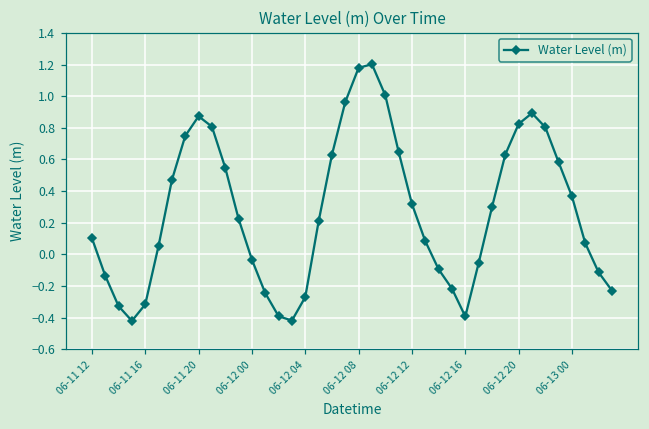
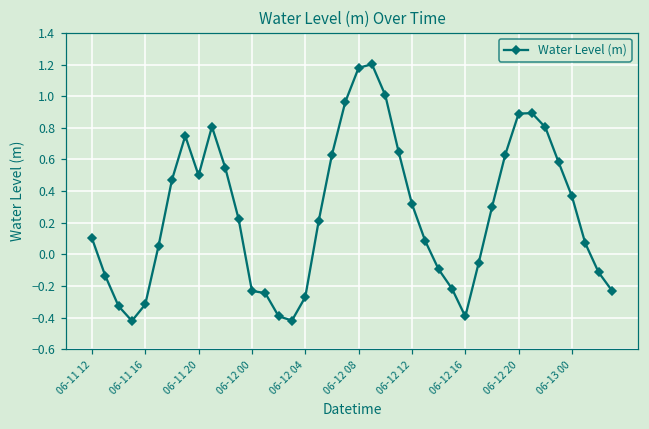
  {
    "06-11 12": 0.10,
    "06-11 16": -0.32,
-   "06-11 20": 0.87,
-   "06-12 00": -0.03,
+   "06-11 20": 0.50,
+   "06-12 00": -0.23,
    "06-12 04": -0.27,
    "06-12 08": 1.18,
    "06-12 12": 0.32,
    "06-12 16": -0.39,
-   "06-12 20": 0.82,
+   "06-12 20": 0.89,
    "06-13 00": 0.37
  }
